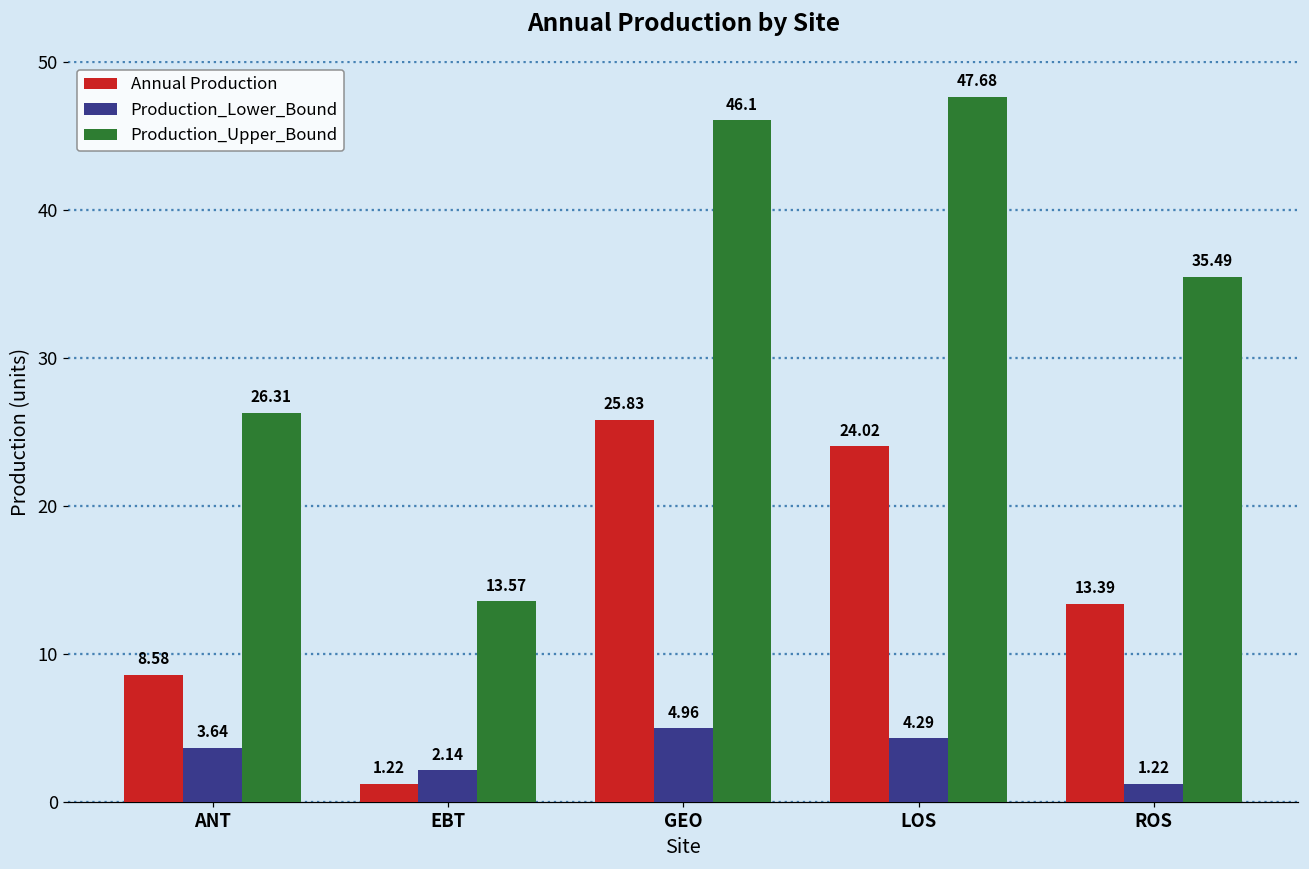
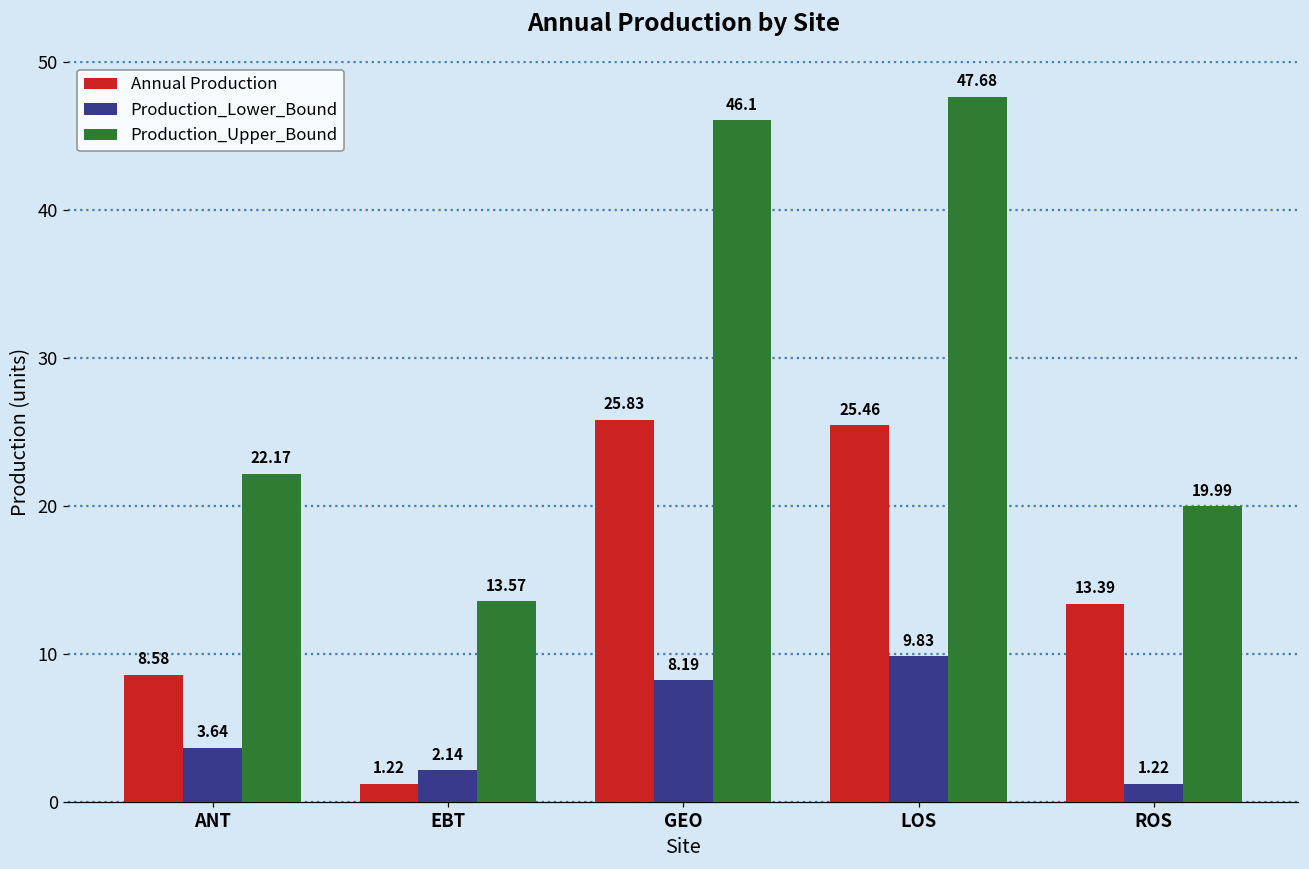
  {
    "Annual Production": {
      "ANT": 8.58,
      "EBT": 1.22,
      "GEO": 25.83,
-     "LOS": 24.02,
+     "LOS": 25.46,
      "ROS": 13.39
    },
    "Production_Lower_Bound": {
      "ANT": 3.64,
      "EBT": 2.14,
-     "GEO": 4.96,
-     "LOS": 4.29,
+     "GEO": 8.19,
+     "LOS": 9.83,
      "ROS": 1.22
    },
    "Production_Upper_Bound": {
-     "ANT": 26.31,
+     "ANT": 22.17,
      "EBT": 13.57,
      "GEO": 46.1,
      "LOS": 47.68,
-     "ROS": 35.49
+     "ROS": 19.99
    }
  }
